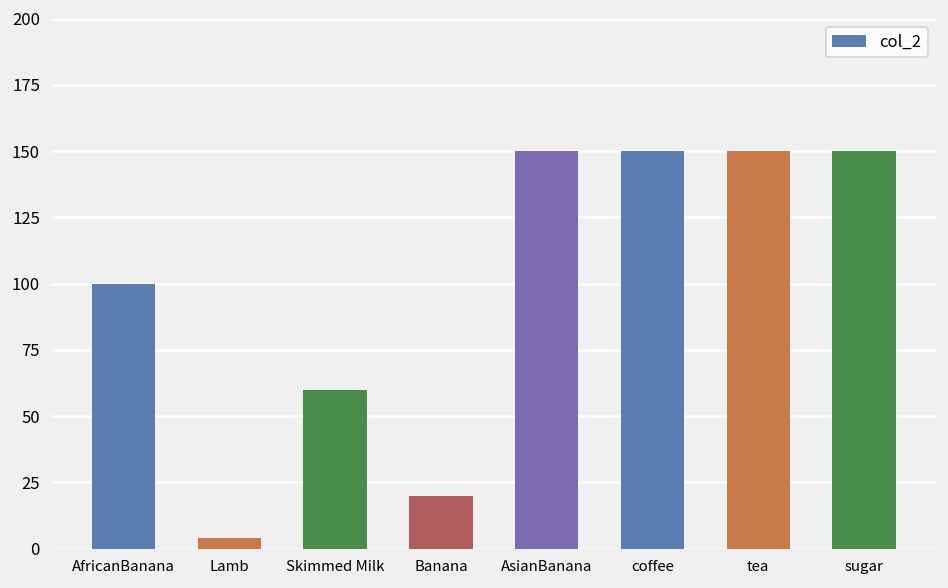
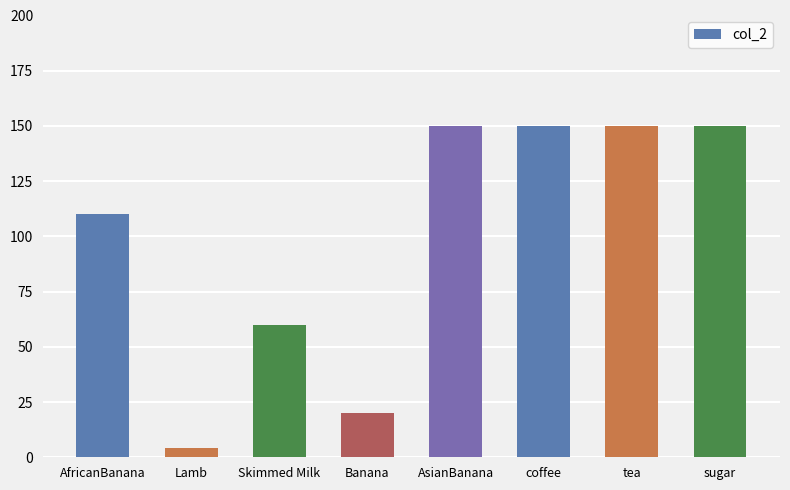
  {
-   "AfricanBanana": 100,
+   "AfricanBanana": 110,
    "Lamb": 4,
    "Skimmed Milk": 60,
    "Banana": 20,
    "AsianBanana": 150,
    "coffee": 150,
    "tea": 150,
    "sugar": 150
  }
